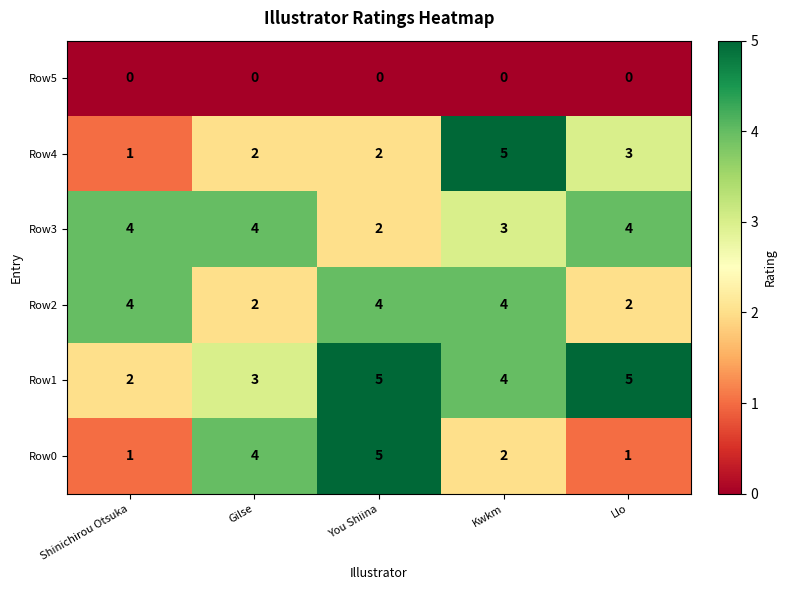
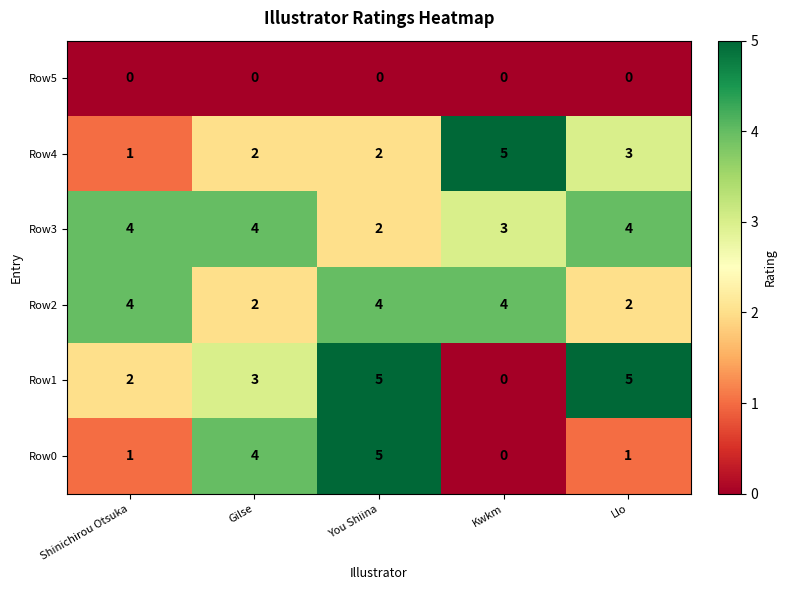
  {
    "Row5": {
      "Shinichirou Otsuka": 0,
      "Gilse": 0,
      "You Shiina": 0,
      "Kwkm": 0,
      "Llo": 0
    },
    "Row4": {
      "Shinichirou Otsuka": 1,
      "Gilse": 2,
      "You Shiina": 2,
      "Kwkm": 5,
      "Llo": 3
    },
    "Row3": {
      "Shinichirou Otsuka": 4,
      "Gilse": 4,
      "You Shiina": 2,
      "Kwkm": 3,
      "Llo": 4
    },
    "Row2": {
      "Shinichirou Otsuka": 4,
      "Gilse": 2,
      "You Shiina": 4,
      "Kwkm": 4,
      "Llo": 2
    },
    "Row1": {
      "Shinichirou Otsuka": 2,
      "Gilse": 3,
      "You Shiina": 5,
-     "Kwkm": 4,
+     "Kwkm": 0,
      "Llo": 5
    },
    "Row0": {
      "Shinichirou Otsuka": 1,
      "Gilse": 4,
      "You Shiina": 5,
-     "Kwkm": 2,
+     "Kwkm": 0,
      "Llo": 1
    }
  }
